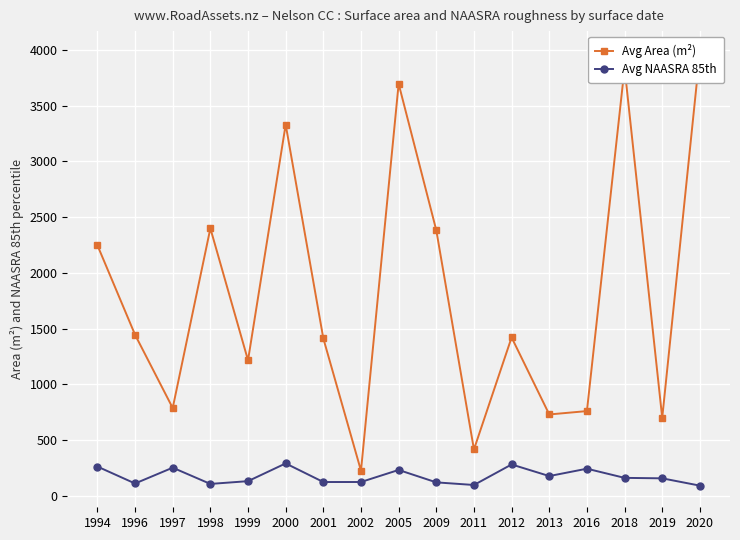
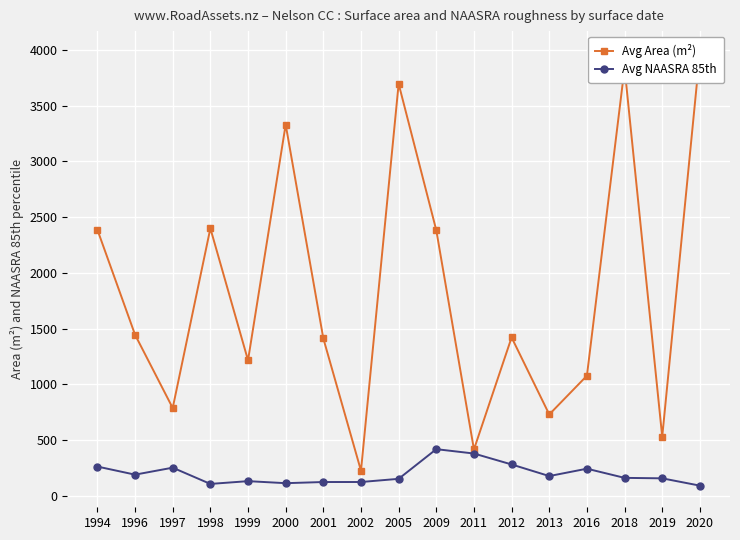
  {
    "Avg Area (m²)": {
-     "1994": 2250,
+     "1994": 2390,
      "1996": 1450,
      "1997": 790,
      "1998": 2400,
      "1999": 1220,
      "2000": 3330,
      "2001": 1410,
      "2002": 230,
      "2005": 3690,
      "2009": 2380,
      "2011": 420,
      "2012": 1420,
      "2013": 730,
-     "2016": 760,
-     "2019": 700
+     "2016": 1080,
+     "2019": 530
    },
    "Avg NAASRA 85th": {
      "1994": 260,
-     "1996": 110,
+     "1996": 190,
      "1997": 250,
      "1998": 110,
      "1999": 130,
-     "2000": 290,
+     "2000": 120,
      "2001": 130,
      "2002": 130,
-     "2005": 230,
-     "2009": 120,
-     "2011": 100,
+     "2005": 150,
+     "2009": 420,
+     "2011": 380,
      "2012": 280,
      "2013": 180,
      "2016": 250,
      "2018": 160,
      "2019": 160,
      "2020": 90
    }
  }
